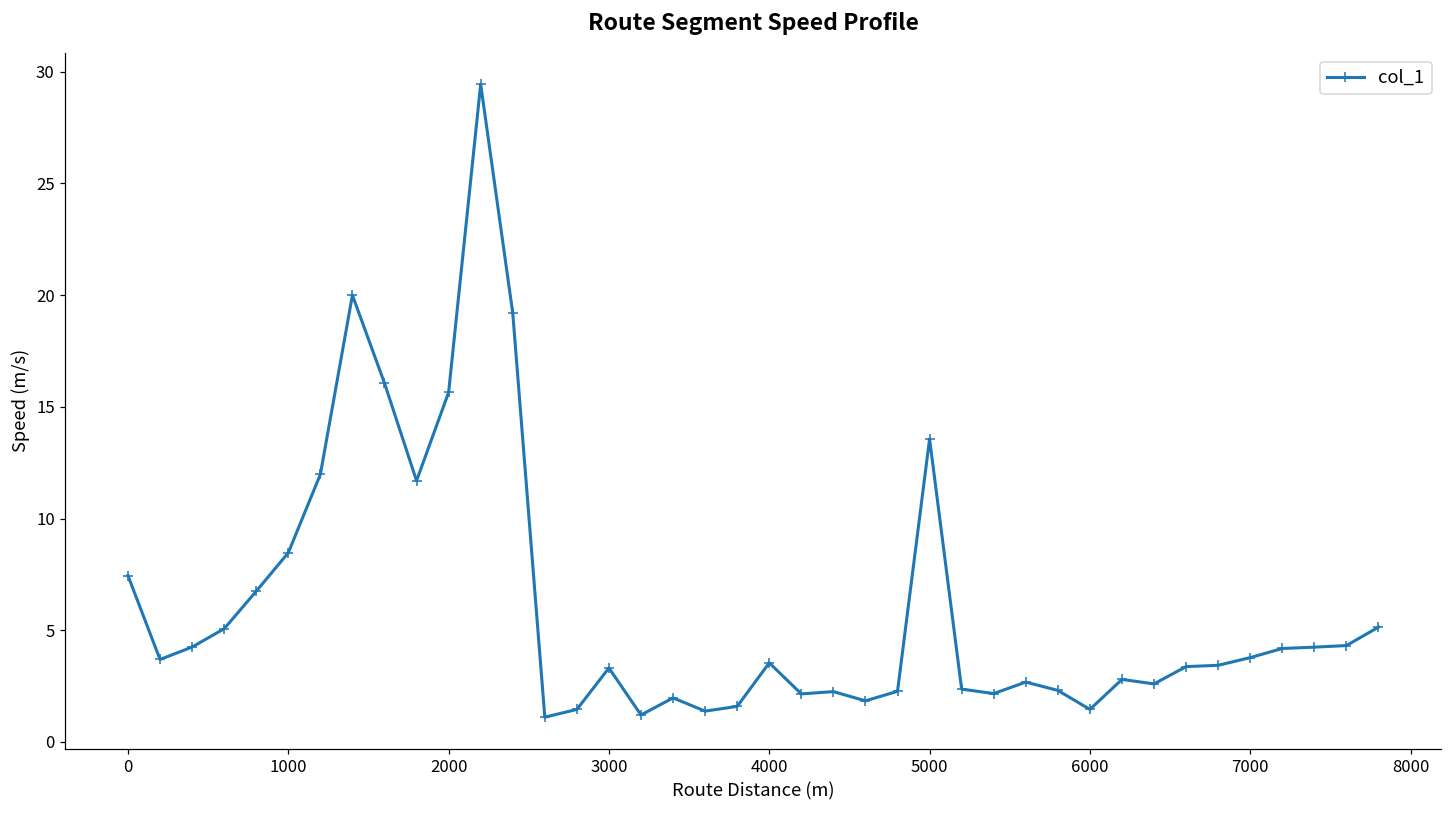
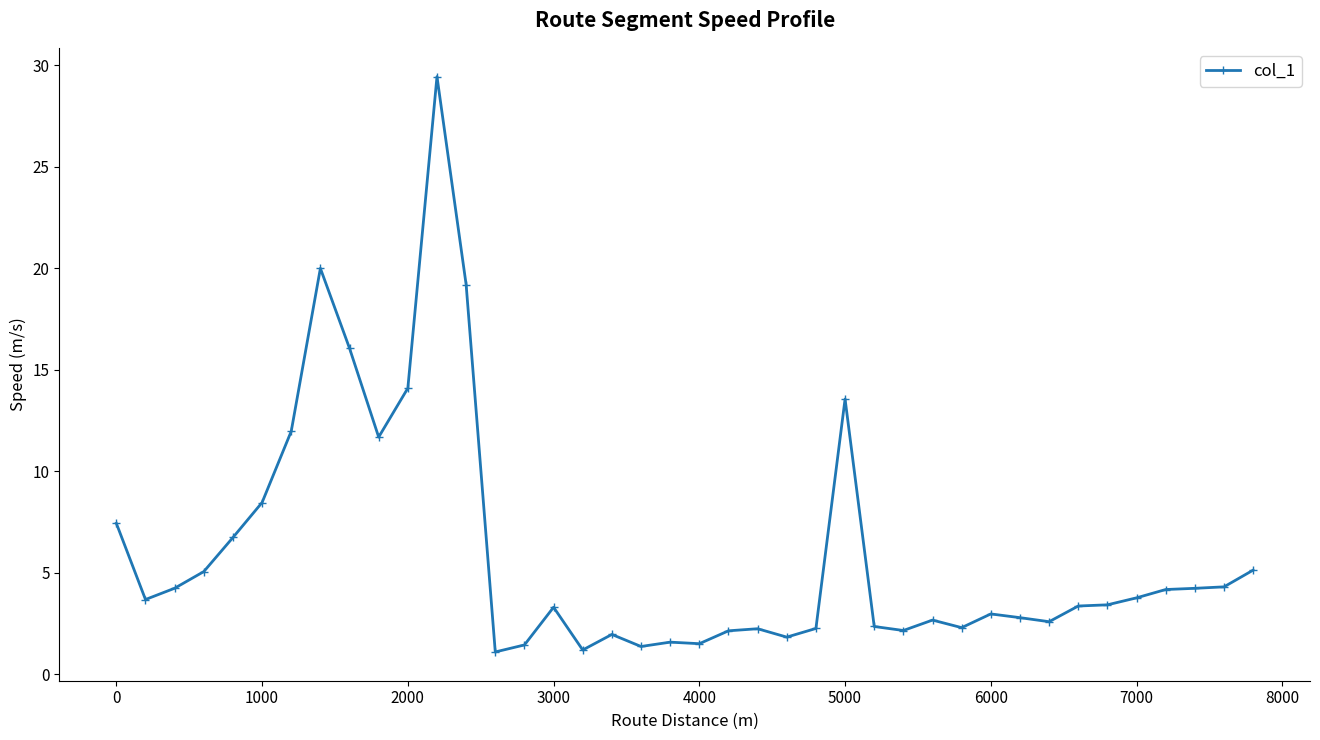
  {
    "0": 7.4,
    "1000": 8.5,
-   "2000": 15.6,
+   "2000": 14.1,
    "3000": 3.3,
-   "4000": 3.5,
+   "4000": 1.5,
    "5000": 13.6,
-   "6000": 1.5,
+   "6000": 3.0,
    "7000": 3.8
  }
